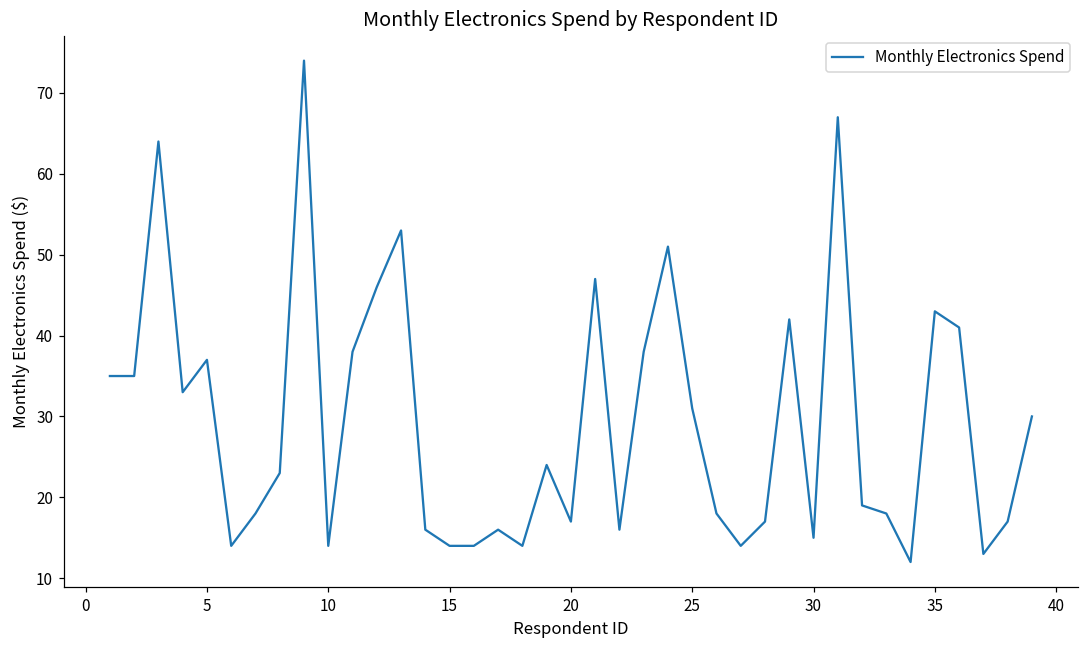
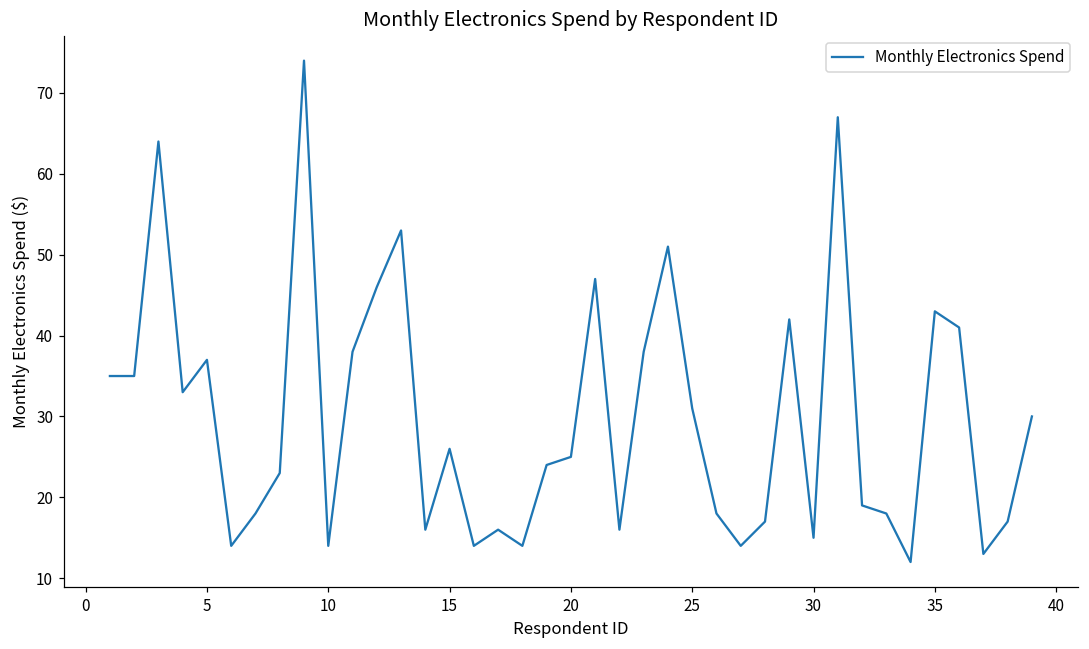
  {
    "5": 37,
    "10": 14,
-   "15": 14,
-   "20": 17,
+   "15": 26,
+   "20": 25,
    "25": 31,
    "30": 15,
    "35": 43
  }
